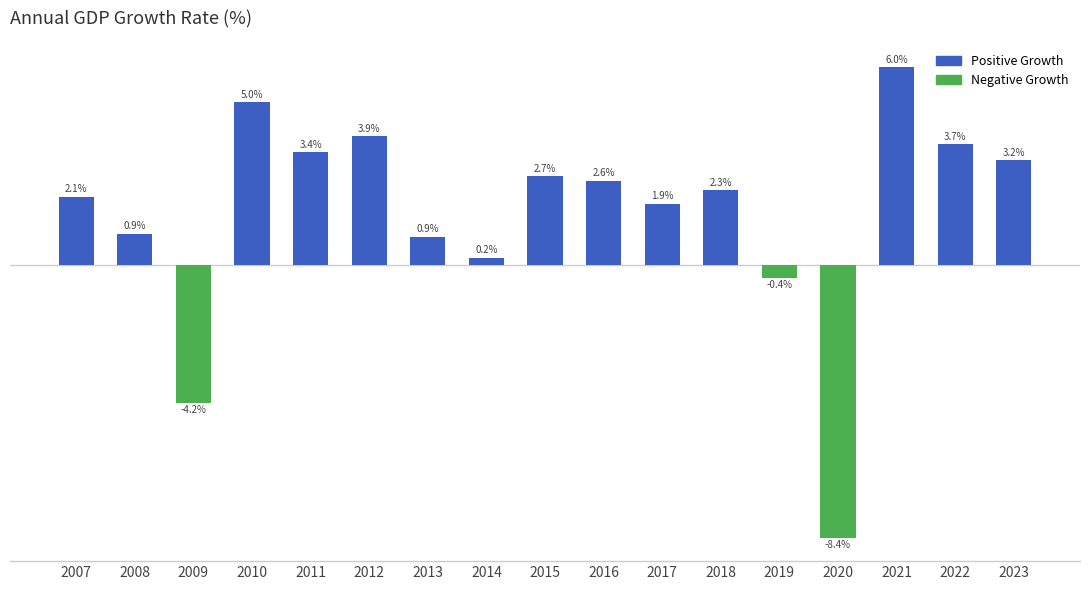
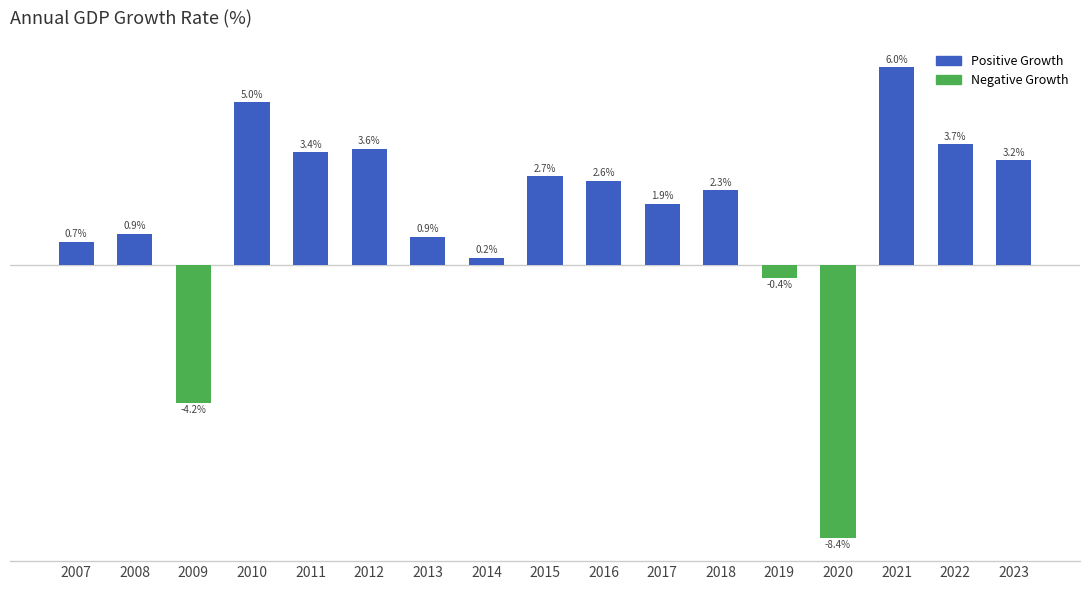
  {
-   "2007": "2.1%",
+   "2007": "0.7%",
    "2008": "0.9%",
    "2009": "-4.2%",
    "2010": "5.0%",
    "2011": "3.4%",
-   "2012": "3.9%",
+   "2012": "3.6%",
    "2013": "0.9%",
    "2014": "0.2%",
    "2015": "2.7%",
    "2016": "2.6%",
    "2017": "1.9%",
    "2018": "2.3%",
    "2019": "-0.4%",
    "2020": "-8.4%",
    "2021": "6.0%",
    "2022": "3.7%",
    "2023": "3.2%"
  }
